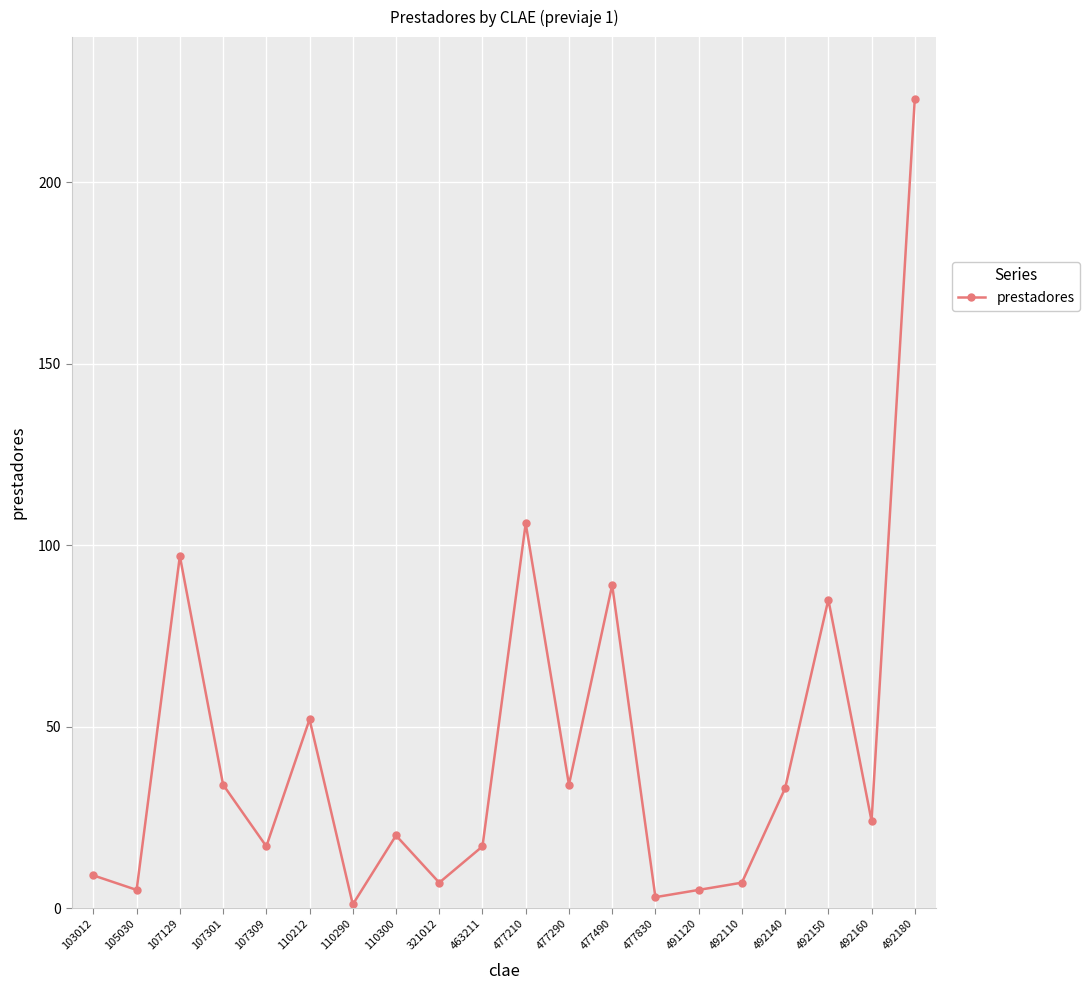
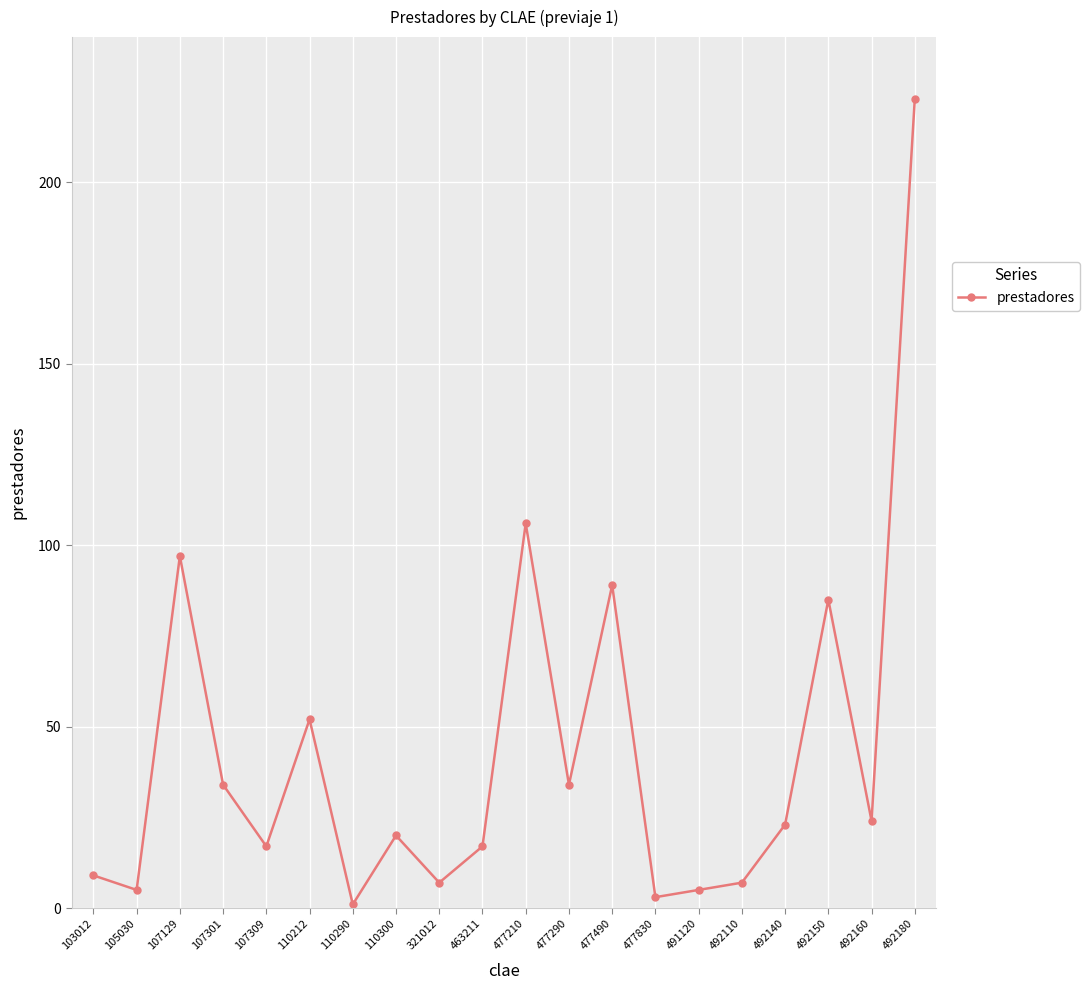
  {
    "103012": 9,
    "105030": 5,
    "107129": 97,
    "107301": 34,
    "107309": 17,
    "110212": 52,
    "110290": 1,
    "110300": 20,
    "321012": 7,
    "463211": 17,
    "477210": 106,
    "477290": 34,
    "477490": 89,
    "477830": 3,
    "491120": 5,
    "492110": 7,
-   "492140": 33,
+   "492140": 23,
    "492150": 85,
    "492160": 24,
    "492180": 223
  }
